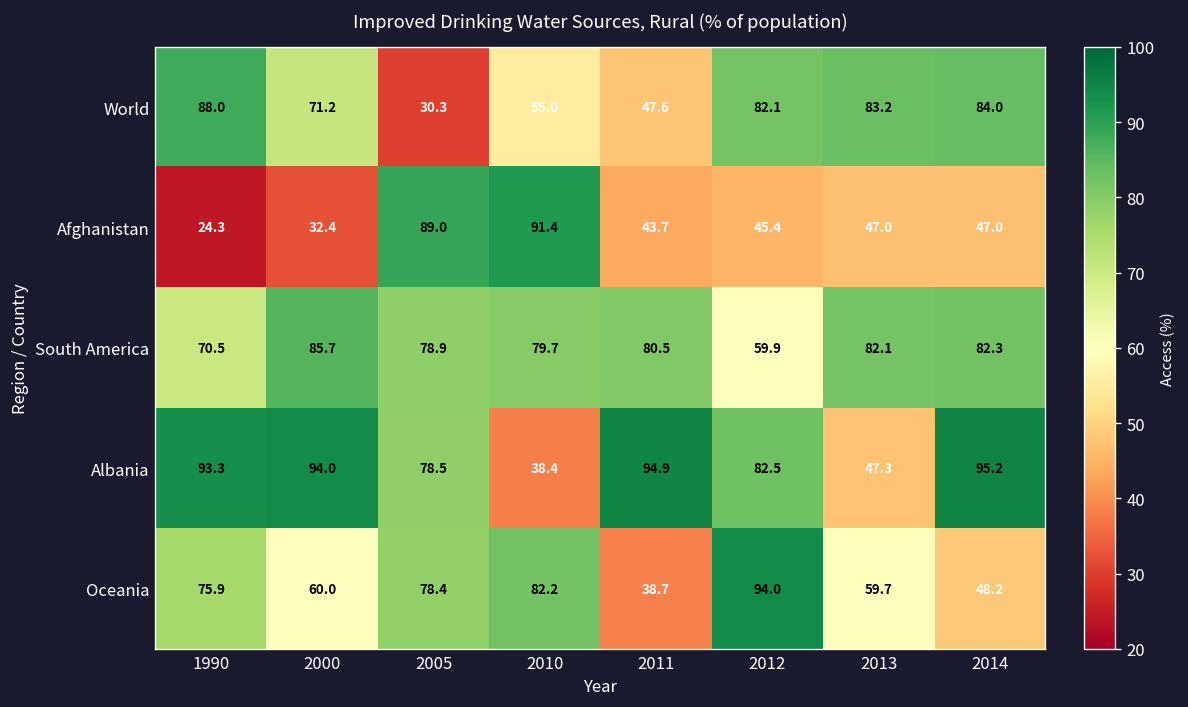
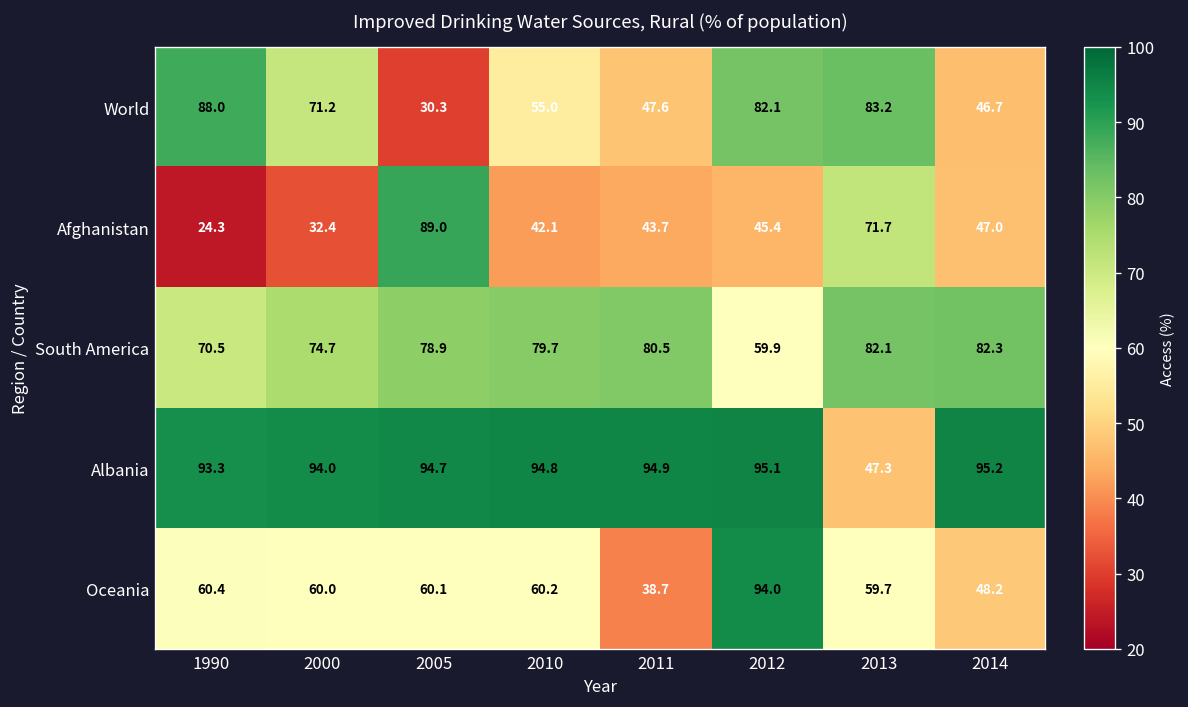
  {
    "World": {
      "1990": 88.0,
      "2000": 71.2,
      "2005": 30.3,
      "2010": 55.0,
      "2011": 47.6,
      "2012": 82.1,
      "2013": 83.2,
-     "2014": 84.0
+     "2014": 46.7
    },
    "Afghanistan": {
      "1990": 24.3,
      "2000": 32.4,
      "2005": 89.0,
-     "2010": 91.4,
+     "2010": 42.1,
      "2011": 43.7,
      "2012": 45.4,
-     "2013": 47.0,
+     "2013": 71.7,
      "2014": 47.0
    },
    "South America": {
      "1990": 70.5,
-     "2000": 85.7,
+     "2000": 74.7,
      "2005": 78.9,
      "2010": 79.7,
      "2011": 80.5,
      "2012": 59.9,
      "2013": 82.1,
      "2014": 82.3
    },
    "Albania": {
      "1990": 93.3,
      "2000": 94.0,
-     "2005": 78.5,
-     "2010": 38.4,
+     "2005": 94.7,
+     "2010": 94.8,
      "2011": 94.9,
-     "2012": 82.5,
+     "2012": 95.1,
      "2013": 47.3,
      "2014": 95.2
    },
    "Oceania": {
-     "1990": 75.9,
+     "1990": 60.4,
      "2000": 60.0,
-     "2005": 78.4,
-     "2010": 82.2,
+     "2005": 60.1,
+     "2010": 60.2,
      "2011": 38.7,
      "2012": 94.0,
      "2013": 59.7,
      "2014": 48.2
    }
  }
